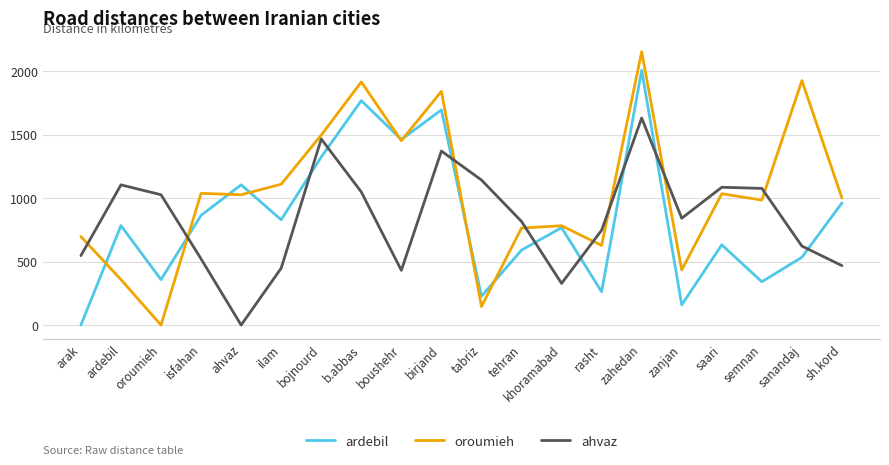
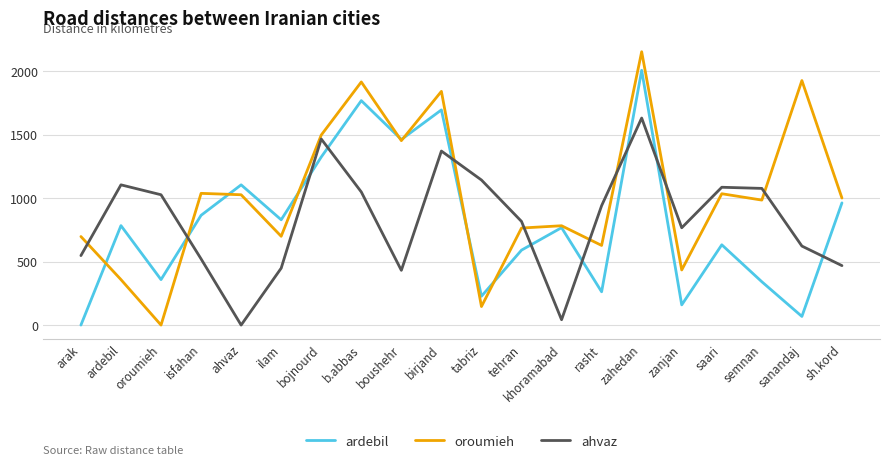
  {
    "ardebil": {
      "arak": 0,
      "ardebil": 780,
      "oroumieh": 360,
      "isfahan": 860,
      "ahvaz": 1100,
      "ilam": 830,
      "bojnourd": 1320,
      "b.abbas": 1770,
      "birjand": 1690,
      "tabriz": 230,
      "tehran": 590,
      "rasht": 260,
      "zahedan": 2010,
      "zanjan": 160,
      "saari": 630,
      "semnan": 340,
-     "sanandaj": 530,
+     "sanandaj": 70,
      "sh.kord": 960
    },
    "oroumieh": {
      "arak": 700,
      "ardebil": 360,
      "oroumieh": 0,
      "isfahan": 1040,
      "ahvaz": 1030,
-     "ilam": 1110,
+     "ilam": 700,
      "bojnourd": 1500,
      "b.abbas": 1910,
      "birjand": 1840,
      "tabriz": 150,
      "tehran": 760,
      "rasht": 630,
      "zahedan": 2150,
      "zanjan": 430,
      "saari": 1030,
      "semnan": 980,
      "sanandaj": 1930,
      "sh.kord": 1000
    },
    "ahvaz": {
      "arak": 550,
      "ardebil": 1100,
      "oroumieh": 1030,
      "isfahan": 520,
      "ahvaz": 0,
      "ilam": 450,
      "bojnourd": 1470,
      "b.abbas": 1050,
      "boushehr": 430,
      "birjand": 1370,
      "tabriz": 1140,
      "tehran": 820,
-     "khoramabad": 330,
-     "rasht": 750,
+     "khoramabad": 40,
+     "rasht": 940,
      "zahedan": 1630,
-     "zanjan": 840,
+     "zanjan": 770,
      "saari": 1090,
      "semnan": 1080,
      "sanandaj": 620,
      "sh.kord": 470
    }
  }
